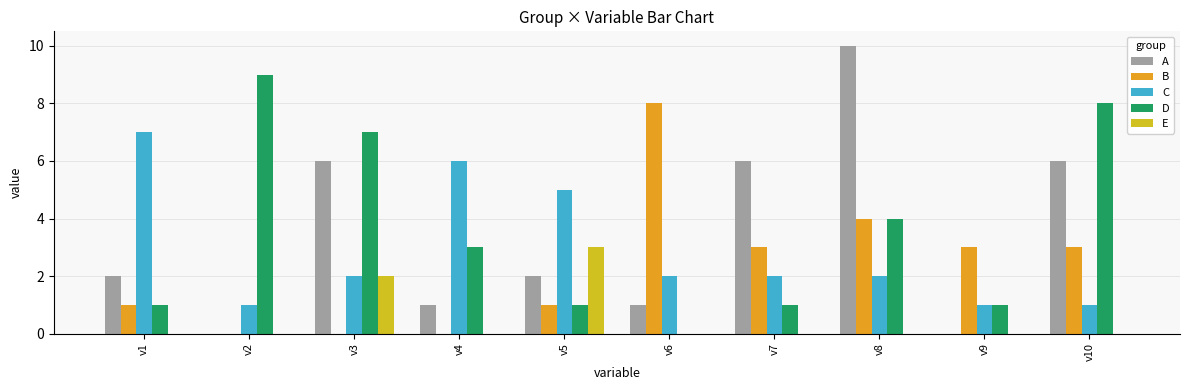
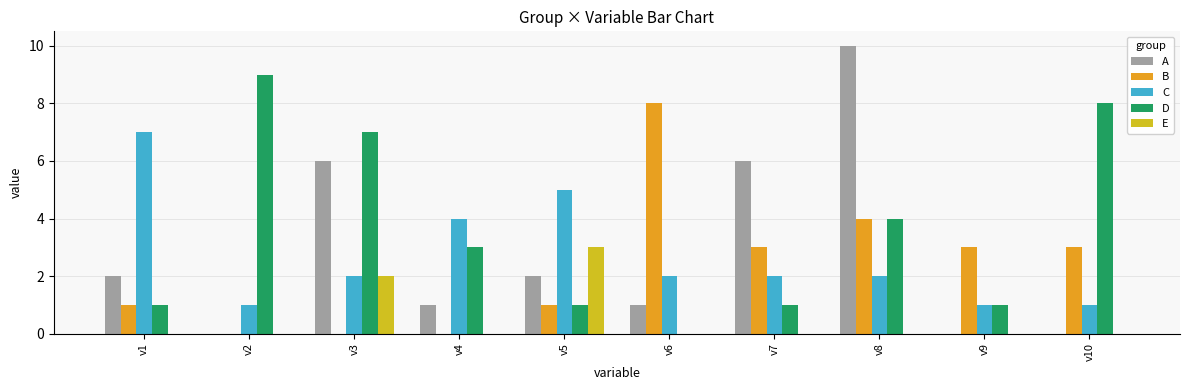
  {
    "A": {
      "v1": 2,
      "v2": 0,
      "v3": 6,
      "v4": 1,
      "v5": 2,
      "v6": 1,
      "v7": 6,
      "v8": 10,
      "v9": 0,
-     "v10": 6
+     "v10": 0
    },
    "C": {
      "v1": 7,
      "v2": 1,
      "v3": 2,
-     "v4": 6,
+     "v4": 4,
      "v5": 5,
      "v6": 2,
      "v7": 2,
      "v8": 2,
      "v9": 1,
      "v10": 1
    },
    "D": {
      "v1": 1,
      "v2": 9,
      "v3": 7,
      "v4": 3,
      "v5": 1,
      "v6": 0,
      "v7": 1,
      "v8": 4,
      "v9": 1,
      "v10": 8
    }
  }
